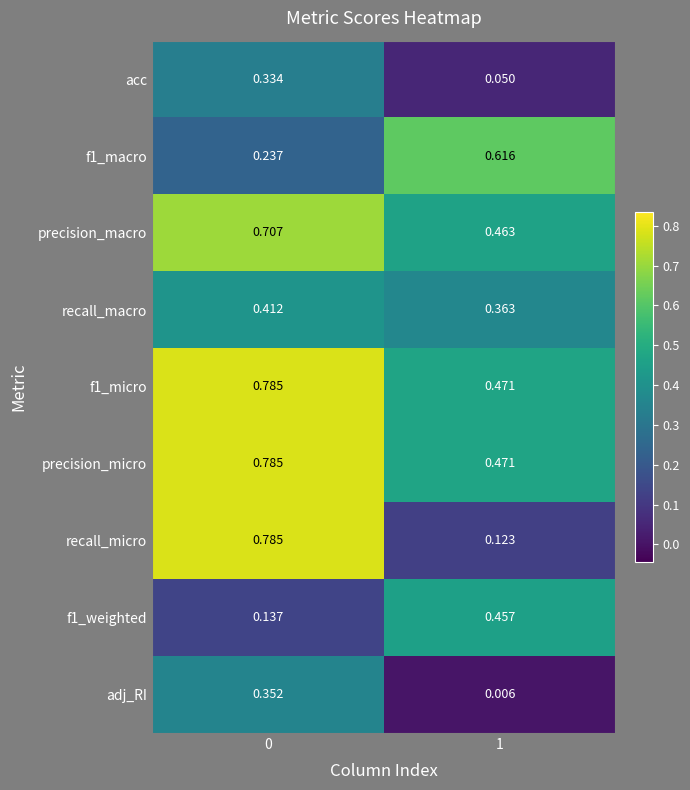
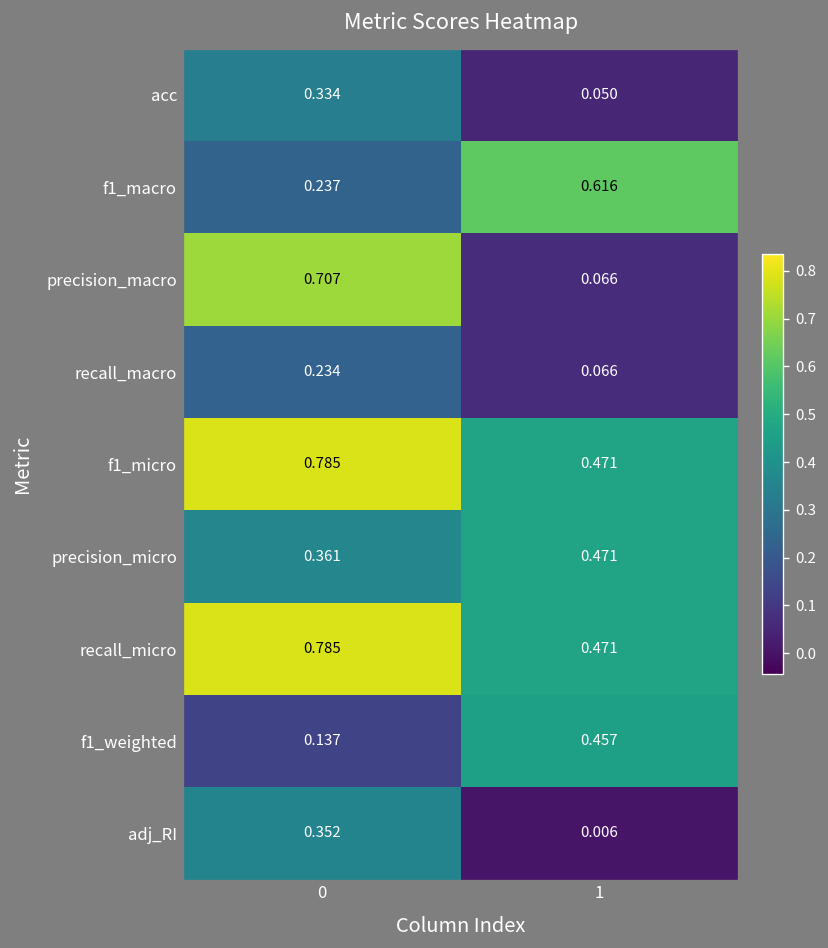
  {
    "acc": {
      "0": 0.334,
      "1": 0.050
    },
    "f1_macro": {
      "0": 0.237,
      "1": 0.616
    },
    "precision_macro": {
      "0": 0.707,
-     "1": 0.463
+     "1": 0.066
    },
    "recall_macro": {
-     "0": 0.412,
-     "1": 0.363
+     "0": 0.234,
+     "1": 0.066
    },
    "f1_micro": {
      "0": 0.785,
      "1": 0.471
    },
    "precision_micro": {
-     "0": 0.785,
+     "0": 0.361,
      "1": 0.471
    },
    "recall_micro": {
      "0": 0.785,
-     "1": 0.123
+     "1": 0.471
    },
    "f1_weighted": {
      "0": 0.137,
      "1": 0.457
    },
    "adj_RI": {
      "0": 0.352,
      "1": 0.006
    }
  }
